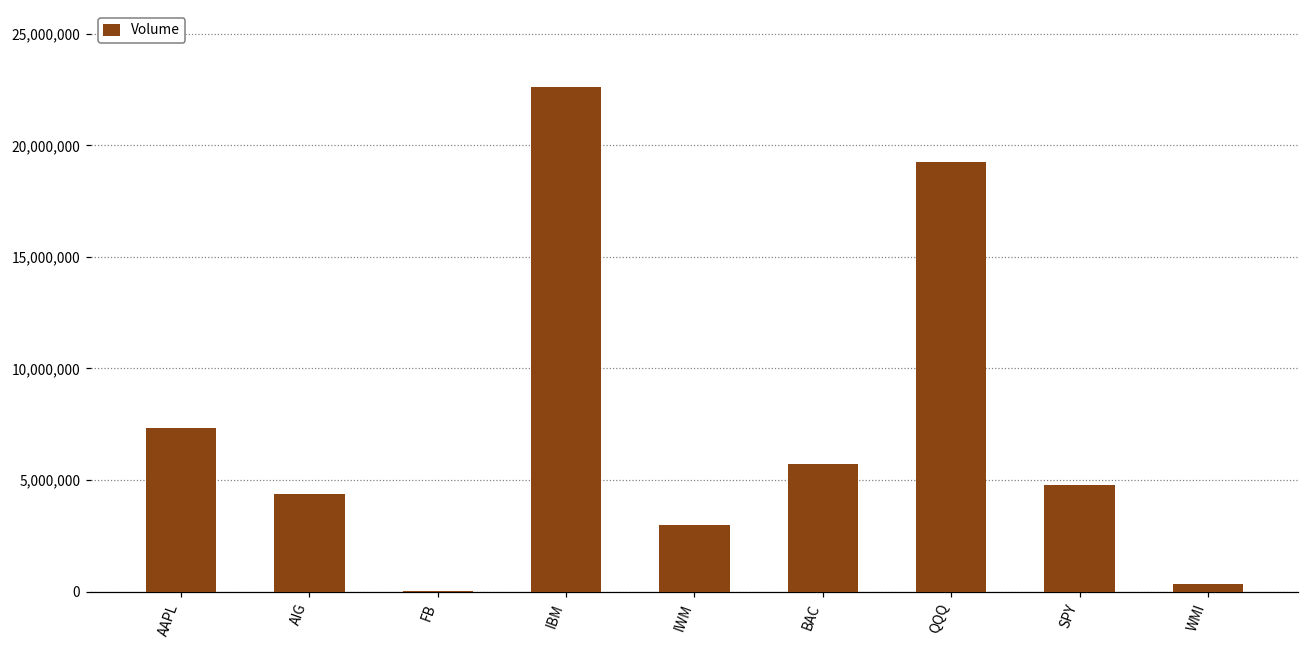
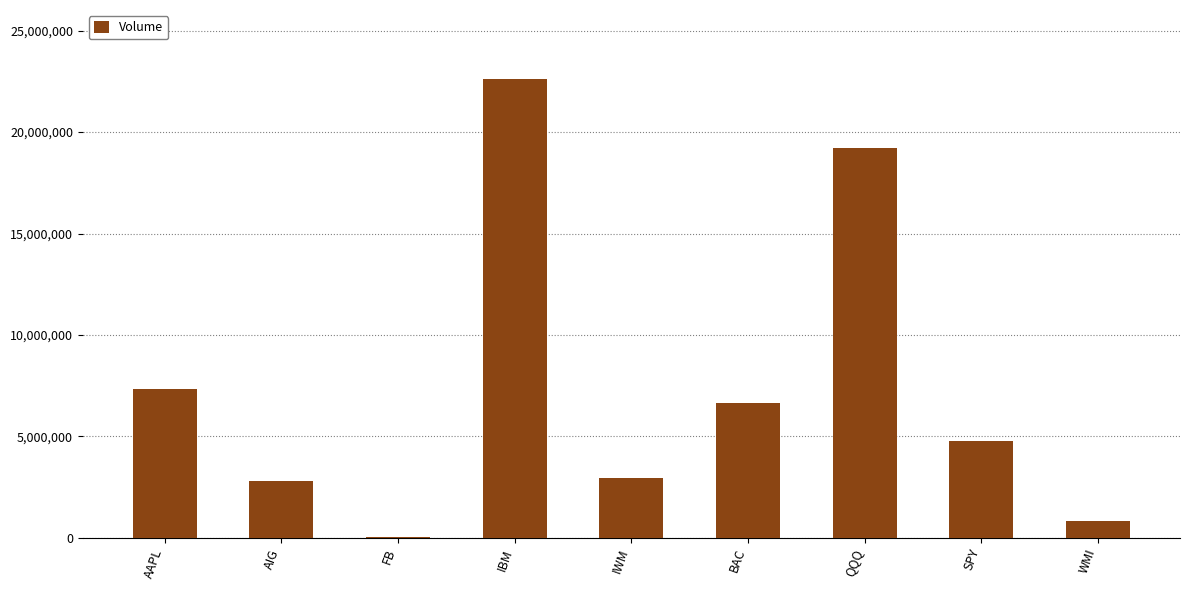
  {
    "AAPL": "7,300,000",
-   "AIG": "4,400,000",
+   "AIG": "2,800,000",
    "IBM": "22,600,000",
    "IWM": "3,000,000",
-   "BAC": "5,700,000",
+   "BAC": "6,600,000",
    "QQQ": "19,200,000",
    "SPY": "4,800,000",
-   "WMI": "300,000"
+   "WMI": "800,000"
  }
